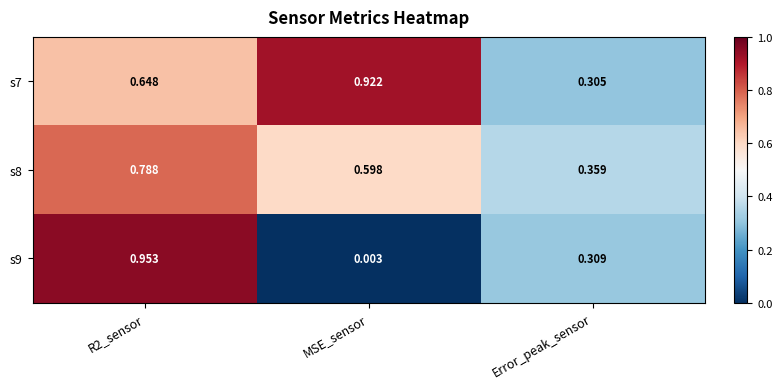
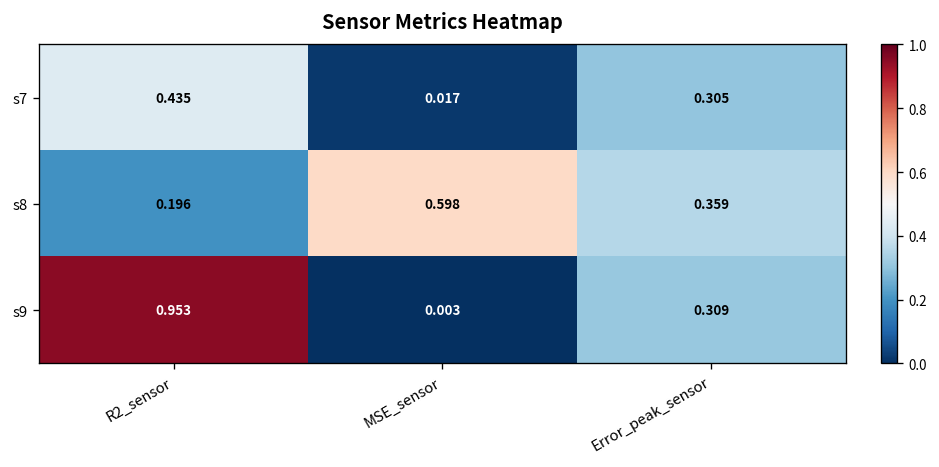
  {
    "s7": {
-     "R2_sensor": 0.648,
-     "MSE_sensor": 0.922,
+     "R2_sensor": 0.435,
+     "MSE_sensor": 0.017,
      "Error_peak_sensor": 0.305
    },
    "s8": {
-     "R2_sensor": 0.788,
+     "R2_sensor": 0.196,
      "MSE_sensor": 0.598,
      "Error_peak_sensor": 0.359
    },
    "s9": {
      "R2_sensor": 0.953,
      "MSE_sensor": 0.003,
      "Error_peak_sensor": 0.309
    }
  }
